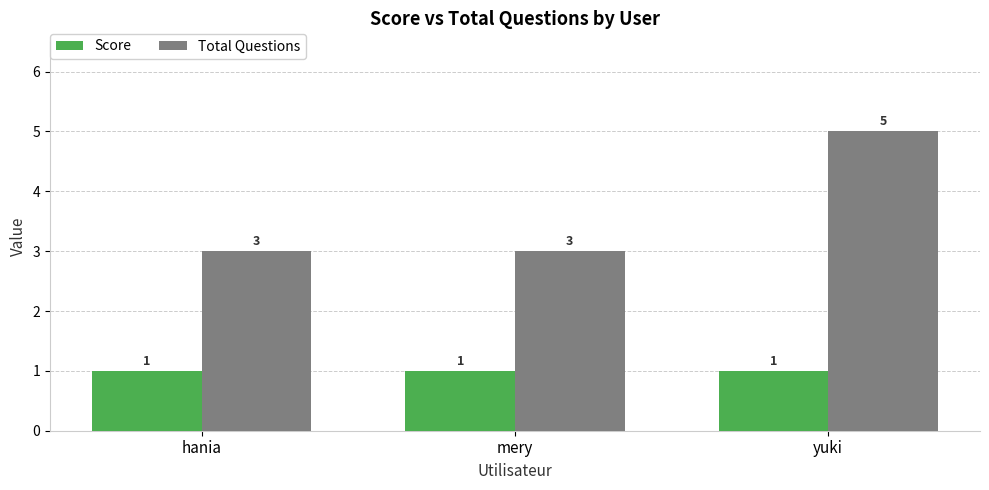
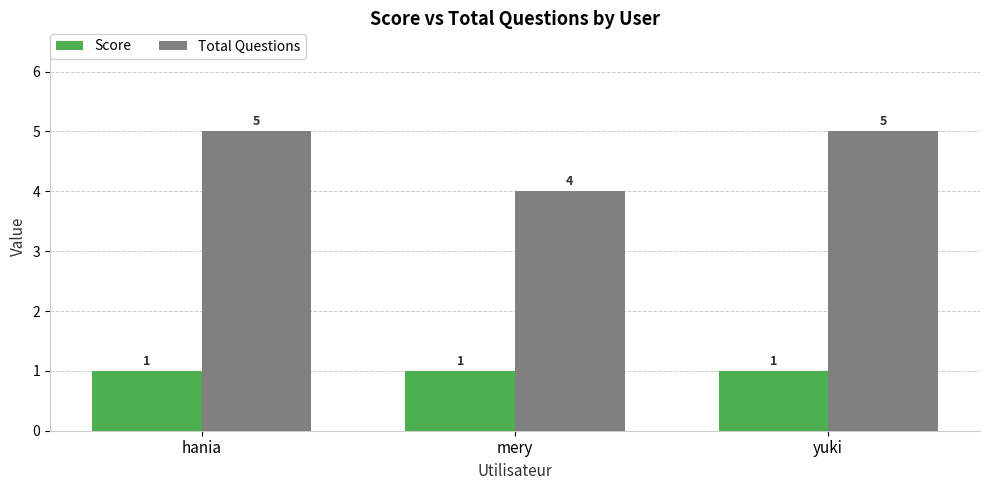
  {
    "Score": {
      "hania": 1,
      "mery": 1,
      "yuki": 1
    },
    "Total Questions": {
-     "hania": 3,
-     "mery": 3,
+     "hania": 5,
+     "mery": 4,
      "yuki": 5
    }
  }
